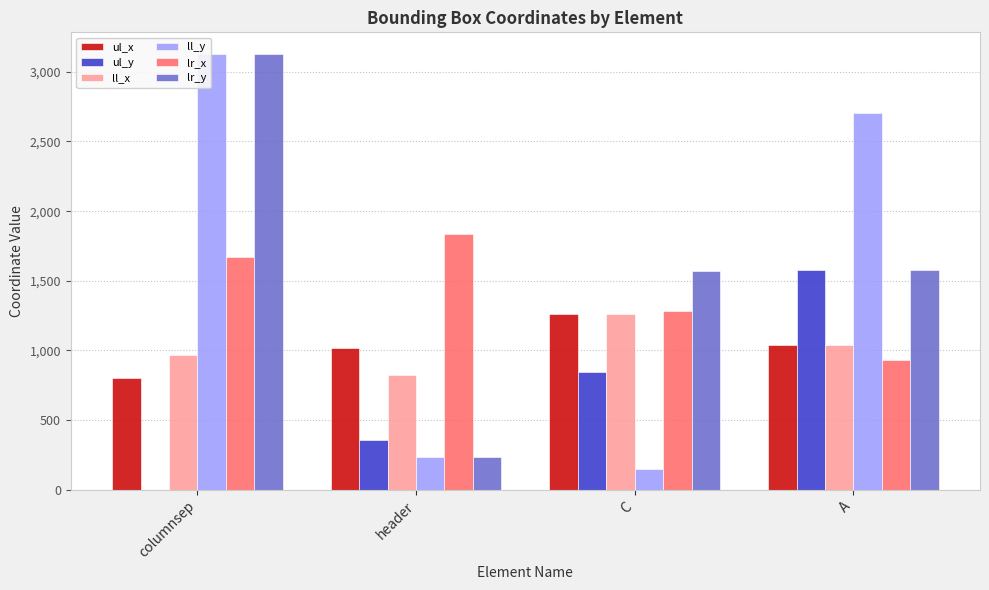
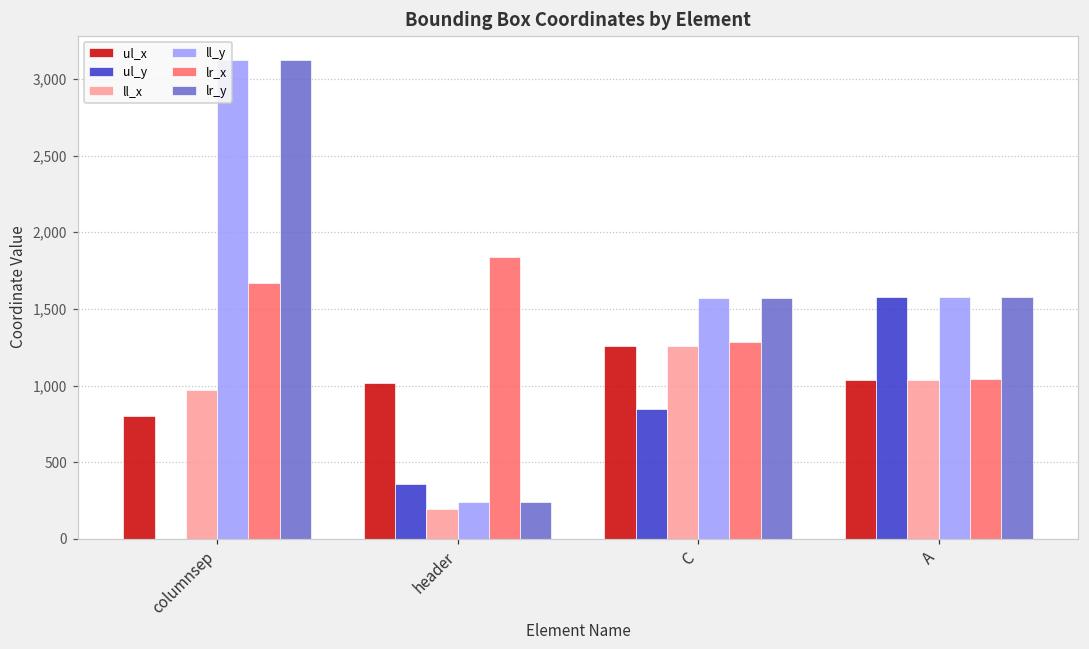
  {
    "ul_x": {
      "columnsep": "800",
      "header": "1,020",
      "C": "1,260",
      "A": "1,040"
    },
    "ul_y": {
      "columnsep": "0",
      "header": "360",
      "C": "850",
      "A": "1,580"
    },
    "ll_x": {
      "columnsep": "970",
-     "header": "830",
+     "header": "200",
      "C": "1,260",
      "A": "1,040"
    },
    "ll_y": {
      "columnsep": "3,130",
      "header": "240",
-     "C": "150",
-     "A": "2,710"
+     "C": "1,570",
+     "A": "1,580"
    },
    "lr_x": {
      "columnsep": "1,670",
      "header": "1,840",
      "C": "1,280",
-     "A": "930"
+     "A": "1,040"
    },
    "lr_y": {
      "columnsep": "3,130",
      "header": "240",
      "C": "1,570",
      "A": "1,580"
    }
  }
